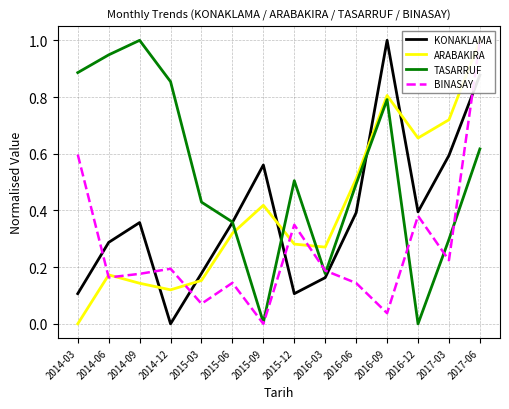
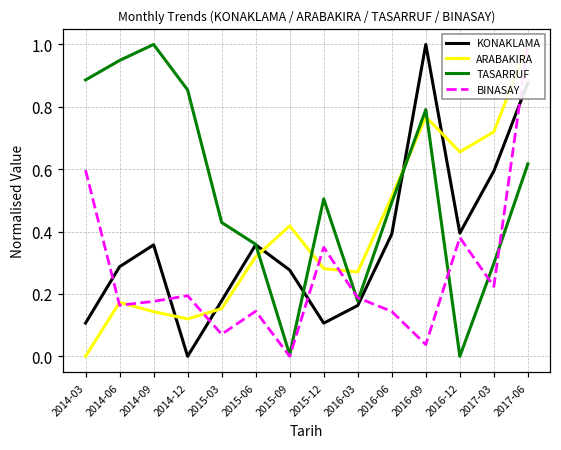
  {
    "KONAKLAMA": {
      "2014-03": 0.11,
      "2014-06": 0.29,
      "2014-09": 0.36,
      "2014-12": 0.00,
      "2015-03": 0.18,
-     "2015-09": 0.56,
+     "2015-09": 0.28,
      "2015-12": 0.11,
      "2016-03": 0.16,
      "2016-06": 0.39,
      "2016-09": 1.00,
      "2016-12": 0.40,
      "2017-03": 0.59
    },
    "ARABAKIRA": {
      "2014-03": 0.00,
      "2014-06": 0.17,
      "2014-09": 0.14,
      "2014-12": 0.12,
      "2015-03": 0.15,
      "2015-06": 0.32,
      "2015-09": 0.42,
      "2015-12": 0.28,
      "2016-03": 0.27,
      "2016-06": 0.51,
-     "2016-09": 0.81,
+     "2016-09": 0.77,
      "2016-12": 0.66,
      "2017-03": 0.72
    },
    "TASARRUF": {
      "2014-03": 0.89,
      "2014-06": 0.95,
      "2014-09": 1.00,
      "2014-12": 0.85,
      "2015-03": 0.43,
      "2015-12": 0.51,
      "2016-03": 0.18,
      "2016-06": 0.49,
      "2016-09": 0.79,
      "2016-12": 0.00,
      "2017-03": 0.30,
      "2017-06": 0.62
    },
    "BINASAY": {
      "2014-03": 0.60,
      "2014-06": 0.16,
      "2014-09": 0.18,
      "2014-12": 0.19,
      "2015-03": 0.07,
      "2015-06": 0.14,
      "2015-12": 0.35,
      "2016-03": 0.19,
      "2016-06": 0.14,
      "2016-09": 0.04,
      "2016-12": 0.38,
      "2017-03": 0.22
    }
  }
